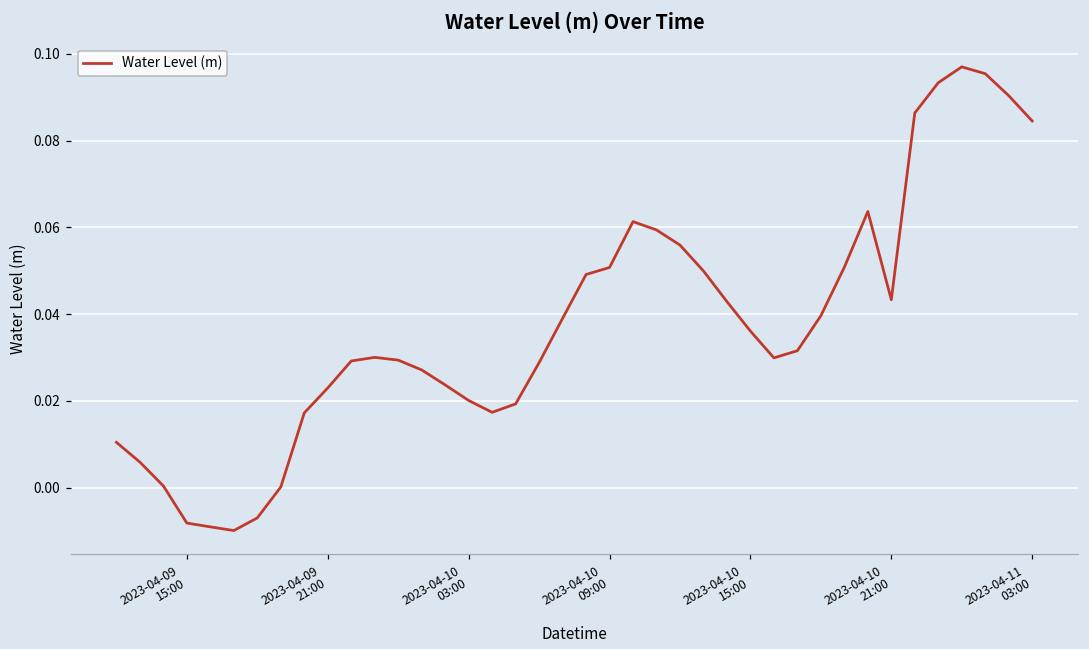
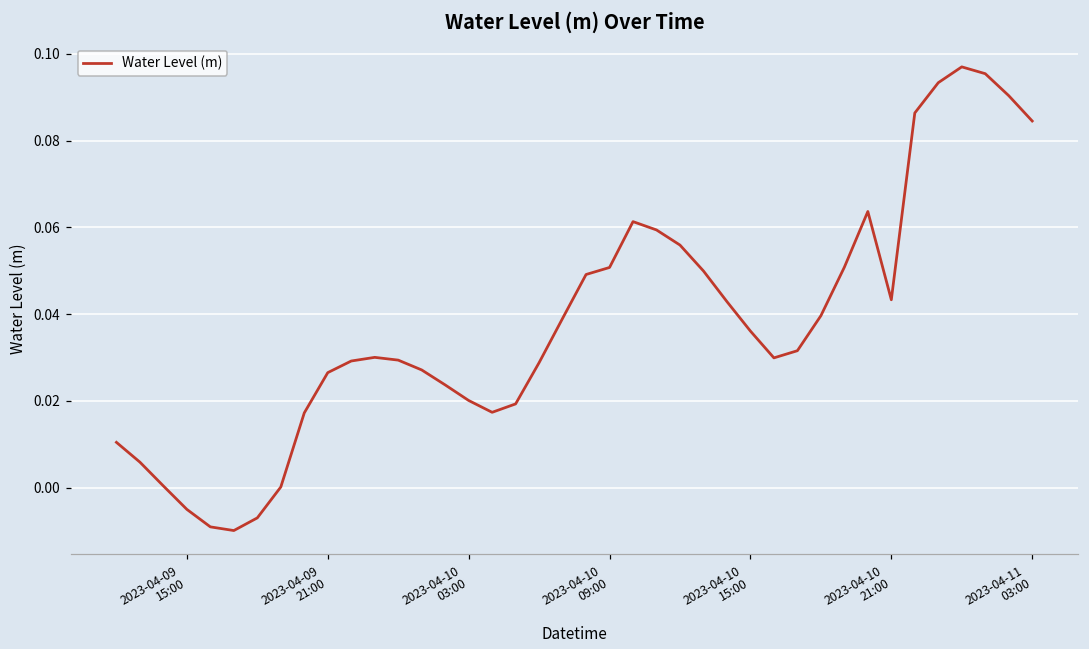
  {
-   "2023-04-09 15:00": -0.008,
-   "2023-04-09 21:00": 0.023,
+   "2023-04-09 15:00": -0.005,
+   "2023-04-09 21:00": 0.027,
    "2023-04-10 03:00": 0.020,
    "2023-04-10 09:00": 0.051,
    "2023-04-10 15:00": 0.036,
    "2023-04-10 21:00": 0.043,
    "2023-04-11 03:00": 0.085
  }
